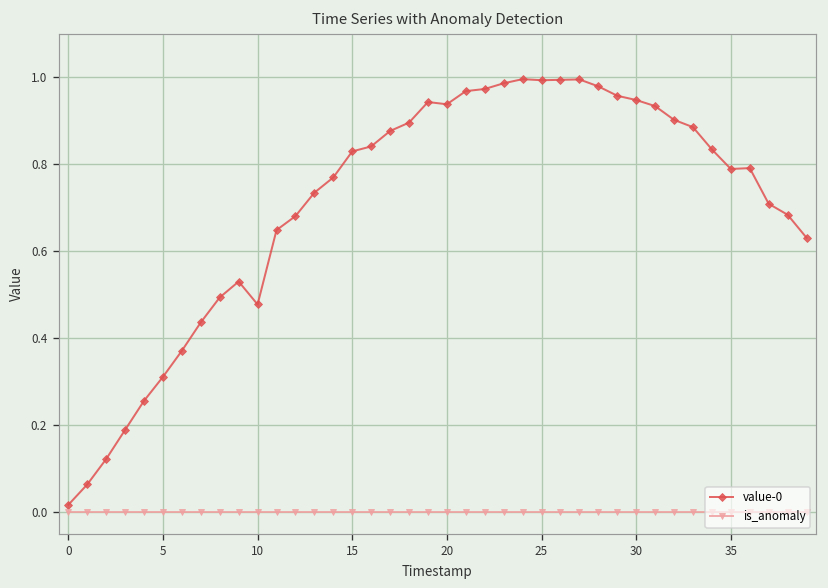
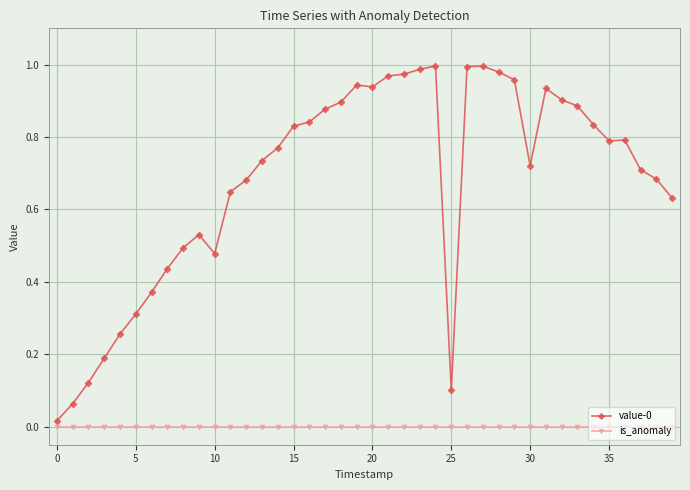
  {
    "value-0": {
      "0": 0.02,
      "5": 0.31,
      "10": 0.48,
      "15": 0.83,
      "20": 0.94,
-     "25": 0.99,
-     "30": 0.95,
+     "25": 0.10,
+     "30": 0.72,
      "35": 0.79
    },
    "is_anomaly": {
      "0": 0.00,
      "5": 0.00,
      "10": 0.00,
      "15": 0.00,
      "20": 0.00,
      "25": 0.00,
      "30": 0.00
    }
  }
